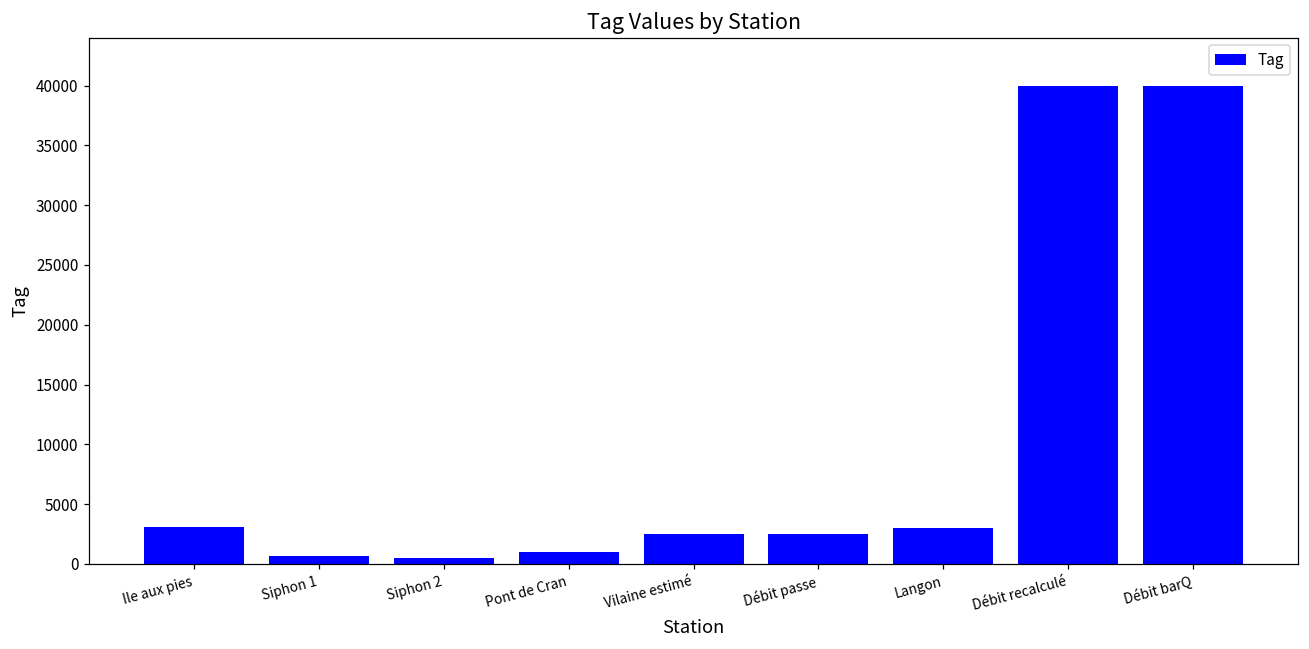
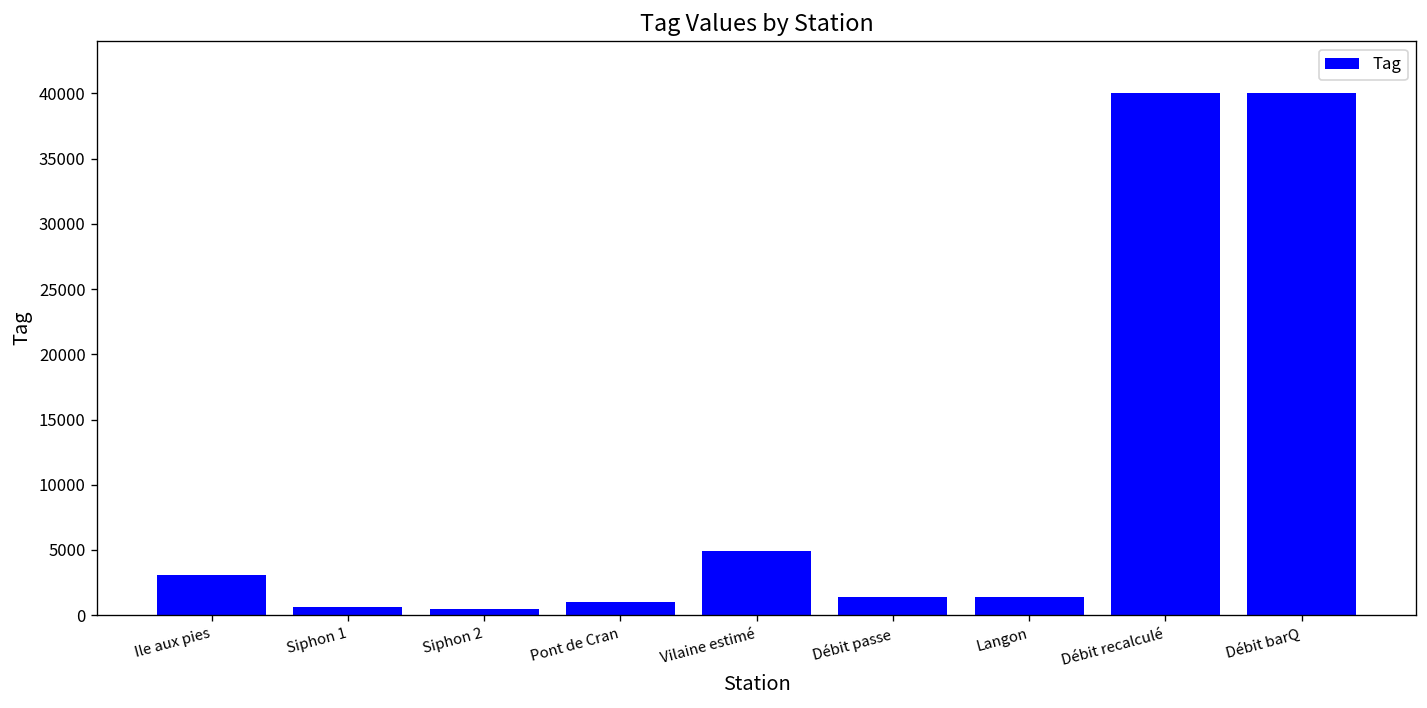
  {
    "Ile aux pies": 3100,
    "Siphon 1": 600,
    "Siphon 2": 500,
    "Pont de Cran": 1000,
-   "Vilaine estimé": 2500,
-   "Débit passe": 2500,
-   "Langon": 3000,
+   "Vilaine estimé": 4900,
+   "Débit passe": 1400,
+   "Langon": 1400,
    "Débit recalculé": 40000,
    "Débit barQ": 40000
  }
